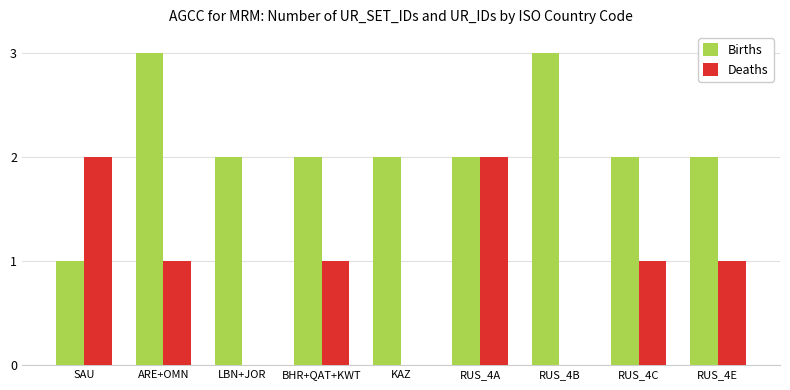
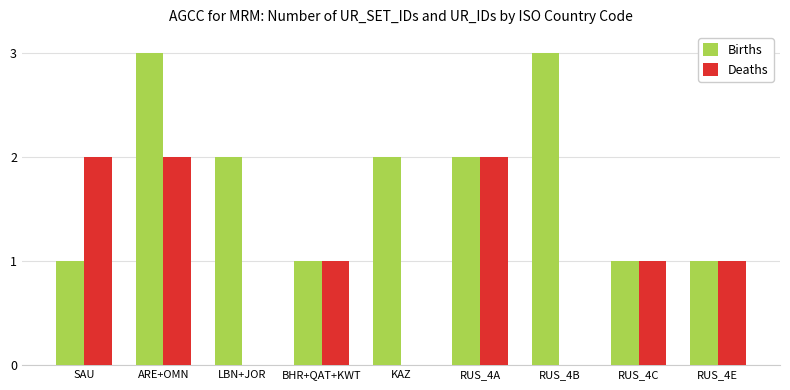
  {
    "Births": {
      "SAU": 1,
      "ARE+OMN": 3,
      "LBN+JOR": 2,
-     "BHR+QAT+KWT": 2,
+     "BHR+QAT+KWT": 1,
      "KAZ": 2,
      "RUS_4A": 2,
      "RUS_4B": 3,
-     "RUS_4C": 2,
-     "RUS_4E": 2
+     "RUS_4C": 1,
+     "RUS_4E": 1
    },
    "Deaths": {
      "SAU": 2,
-     "ARE+OMN": 1,
+     "ARE+OMN": 2,
      "LBN+JOR": 0,
      "BHR+QAT+KWT": 1,
      "KAZ": 0,
      "RUS_4A": 2,
      "RUS_4B": 0,
      "RUS_4C": 1,
      "RUS_4E": 1
    }
  }
